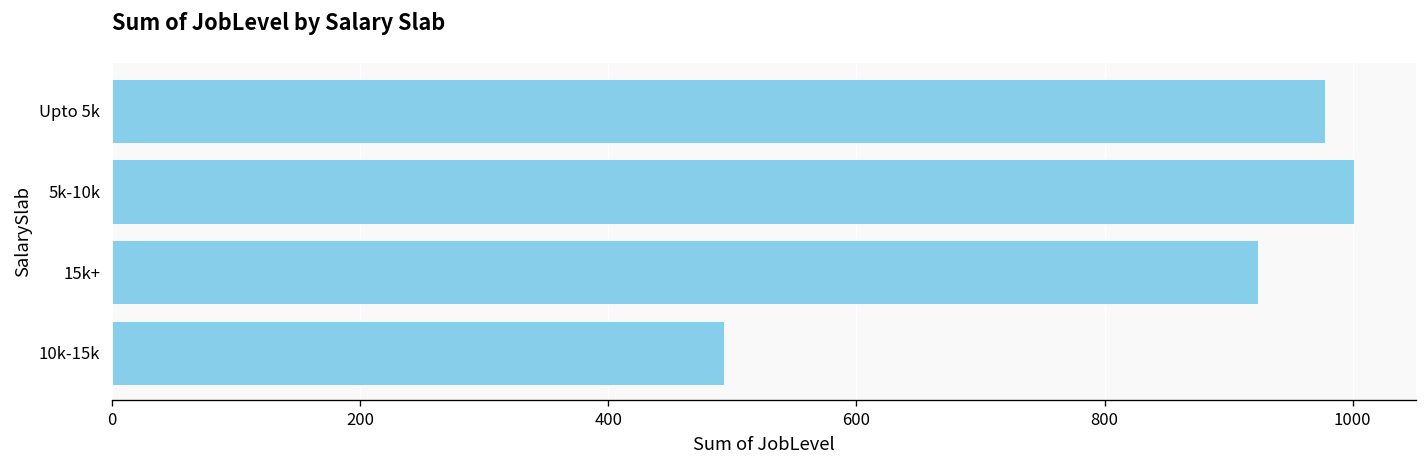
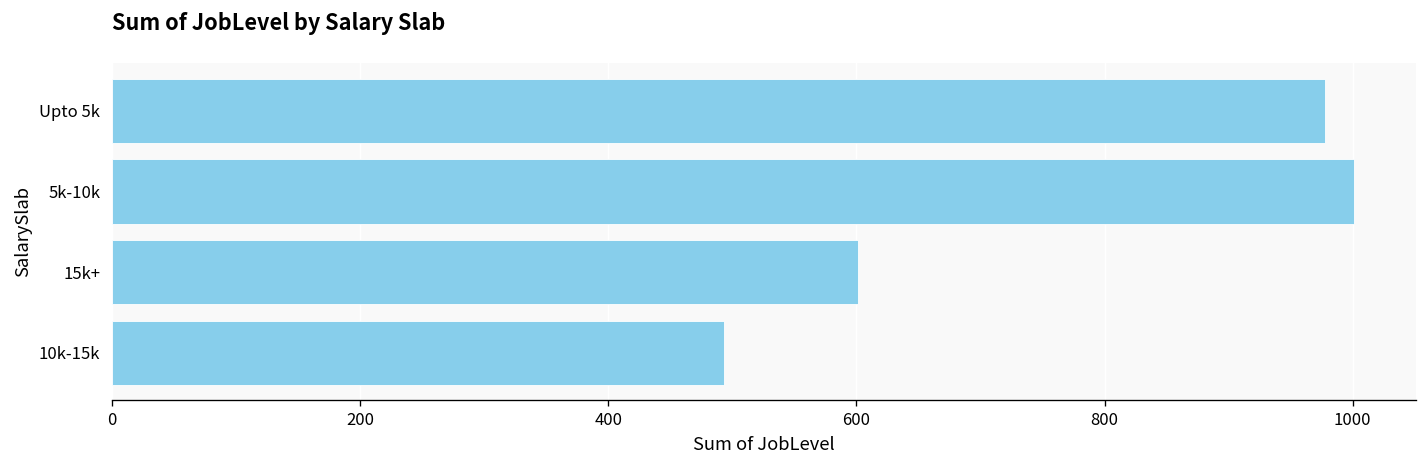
  {
    "Upto 5k": 978,
    "5k-10k": 1001,
-   "15k+": 924,
+   "15k+": 601,
    "10k-15k": 493
  }
